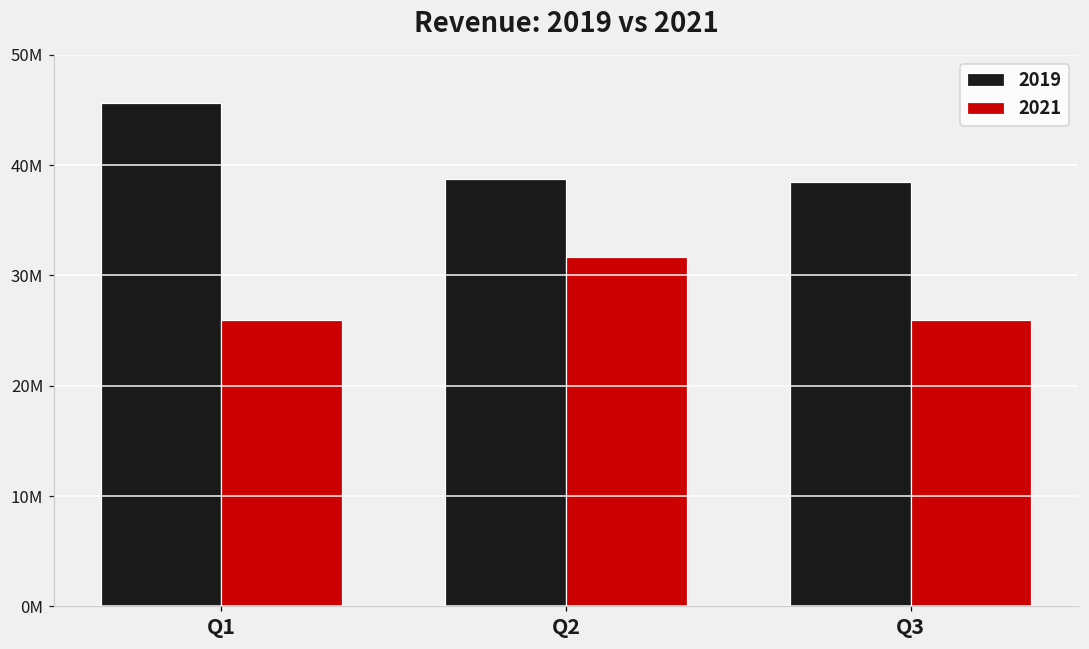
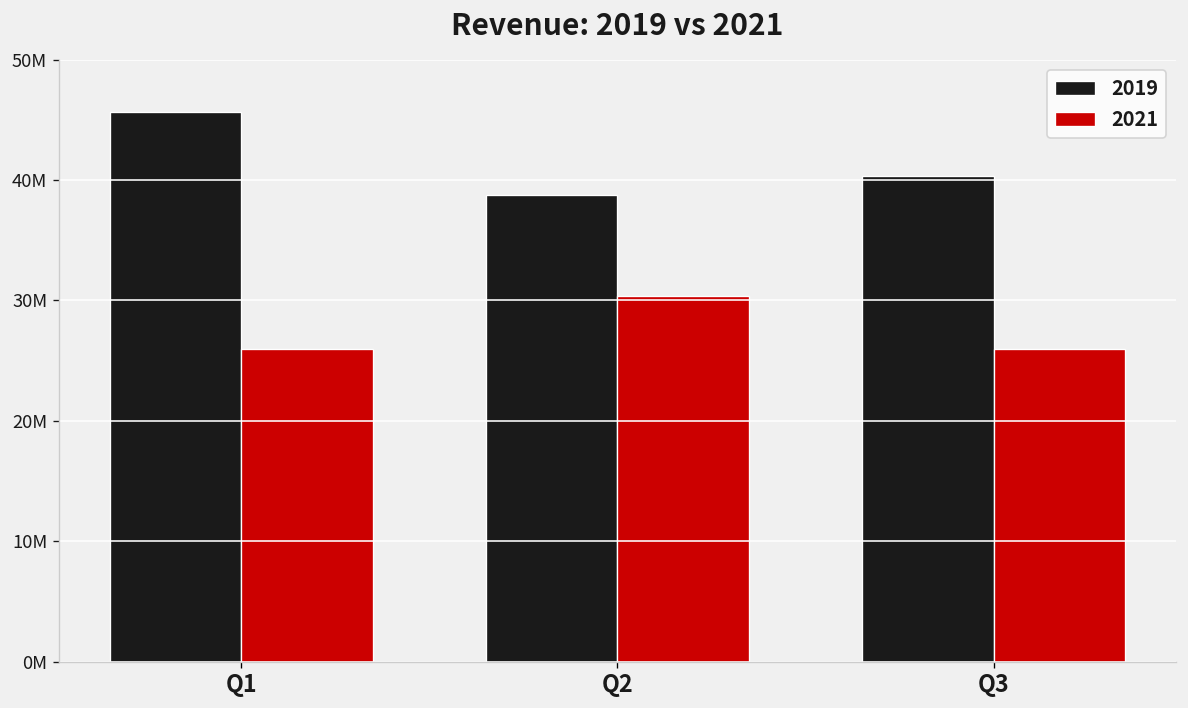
  {
    "2019": {
      "Q1": 45700000,
      "Q2": 38800000,
-     "Q3": 38500000
+     "Q3": 40300000
    },
    "2021": {
      "Q1": 26000000,
-     "Q2": 31700000,
+     "Q2": 30400000,
      "Q3": 26000000
    }
  }
